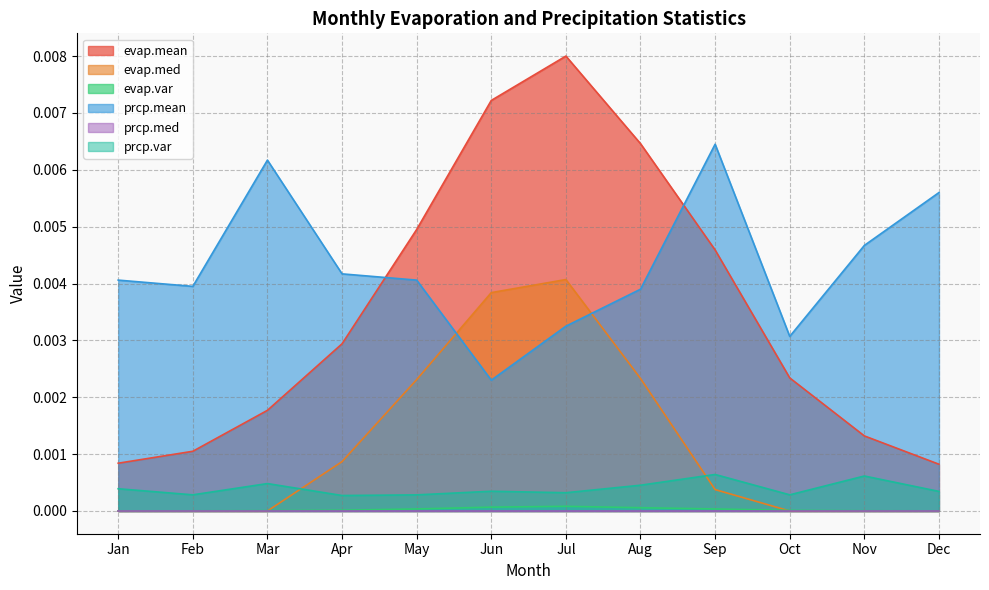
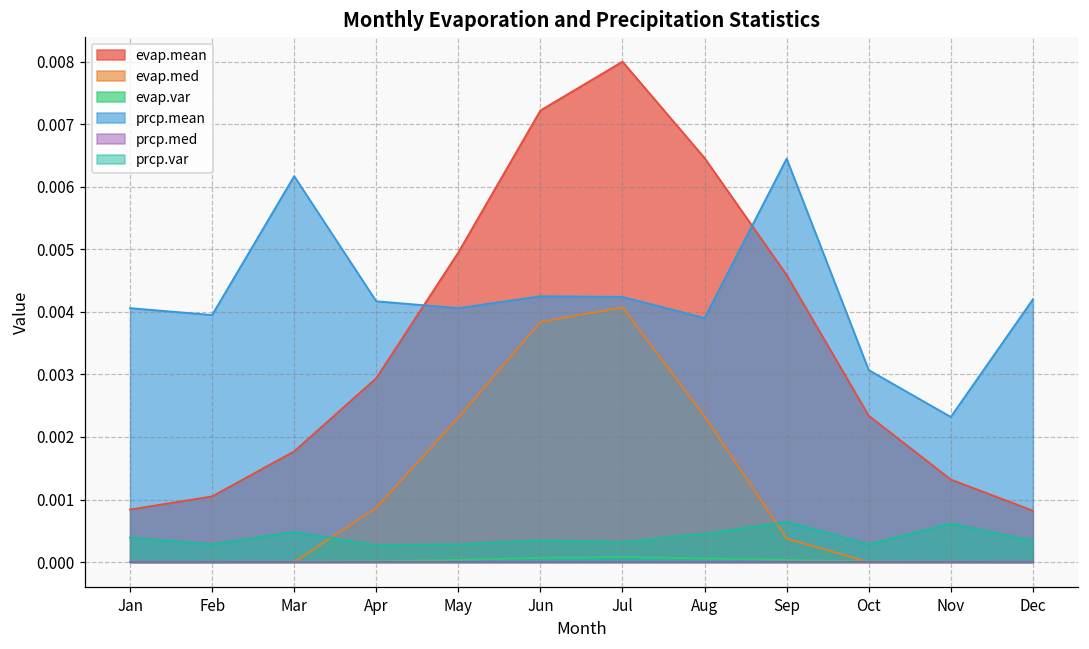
  {
    "prcp.mean": {
      "Jan": 0.0041,
      "Feb": 0.0040,
      "Mar": 0.0062,
      "Apr": 0.0042,
      "May": 0.0041,
-     "Jun": 0.0023,
-     "Jul": 0.0033,
+     "Jun": 0.0043,
+     "Jul": 0.0042,
      "Aug": 0.0039,
      "Sep": 0.0065,
      "Oct": 0.0031,
-     "Nov": 0.0047,
-     "Dec": 0.0056
+     "Nov": 0.0023,
+     "Dec": 0.0042
    },
    "prcp.med": {
      "Jun": 0.0000,
      "Jul": 0.0000,
      "Aug": 0.0000
    }
  }
